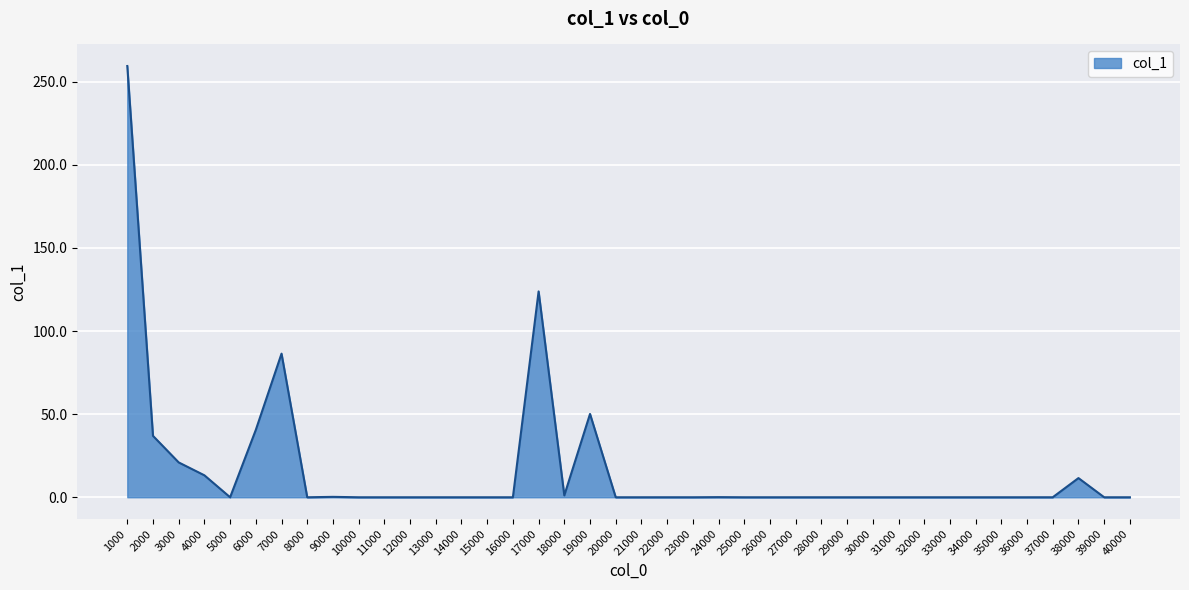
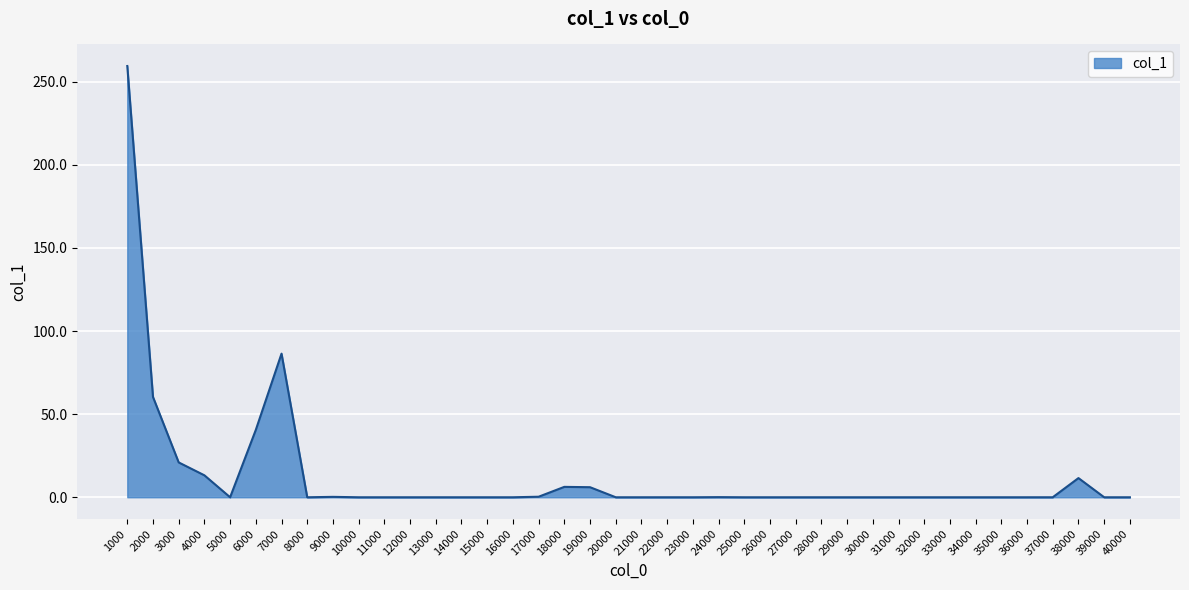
  {
    "1000": 259,
-   "2000": 37,
+   "2000": 60,
    "3000": 21,
    "4000": 13,
    "5000": 0,
    "6000": 41,
    "7000": 86,
    "8000": 0,
    "9000": 0,
    "10000": 0,
    "11000": 0,
    "12000": 0,
    "13000": 0,
    "14000": 0,
    "15000": 0,
    "16000": 0,
-   "17000": 124,
-   "18000": 1,
-   "19000": 50,
+   "17000": 0,
+   "18000": 6,
+   "19000": 6,
    "20000": 0,
    "21000": 0,
    "22000": 0,
    "23000": 0,
    "24000": 0,
    "25000": 0,
    "26000": 0,
    "27000": 0,
    "28000": 0,
    "29000": 0,
    "30000": 0,
    "31000": 0,
    "32000": 0,
    "33000": 0,
    "34000": 0,
    "35000": 0,
    "36000": 0,
    "37000": 0,
    "38000": 12,
    "39000": 0,
    "40000": 0
  }
